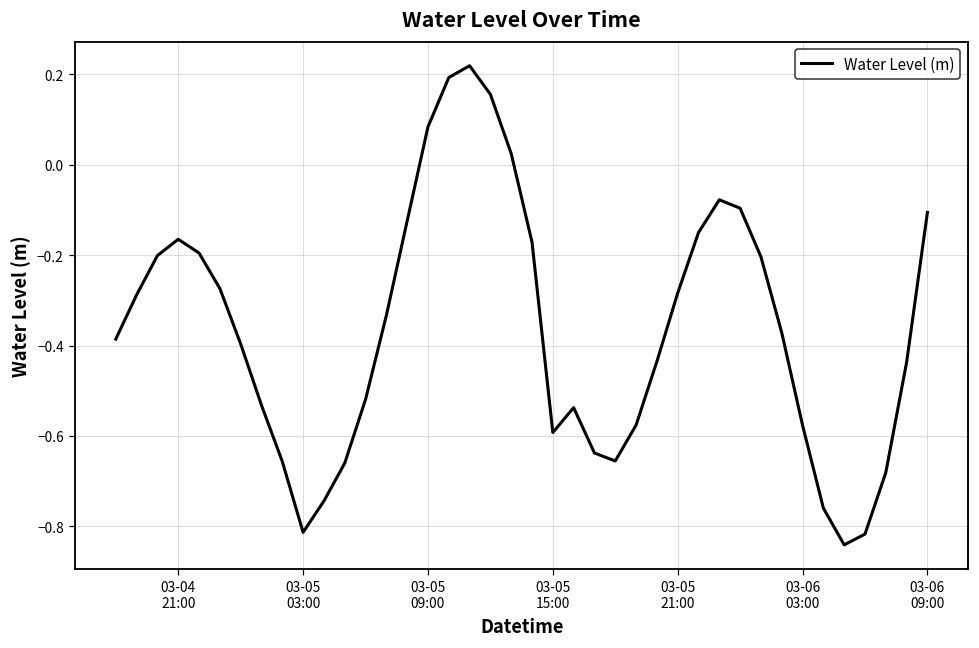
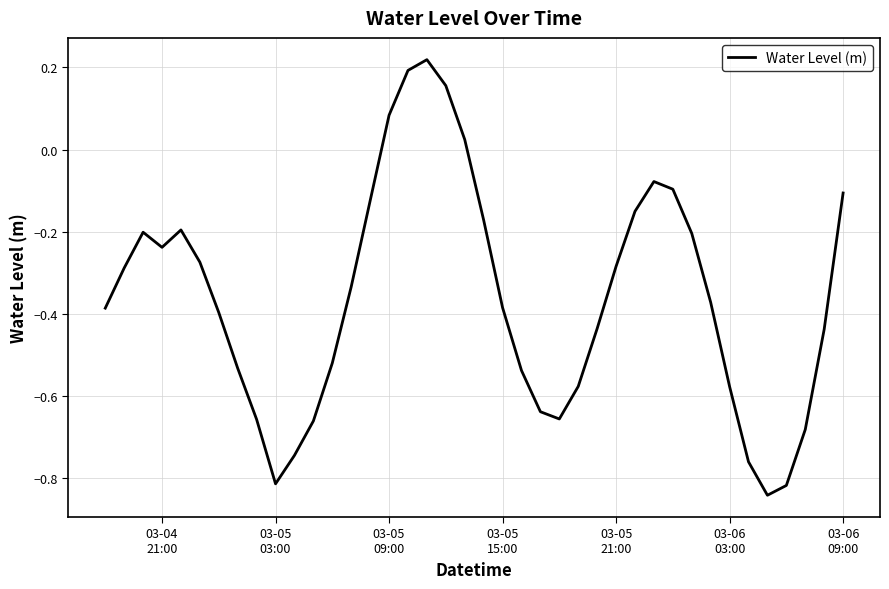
  {
-   "03-04 21:00": -0.17,
+   "03-04 21:00": -0.24,
    "03-05 03:00": -0.81,
    "03-05 09:00": 0.08,
-   "03-05 15:00": -0.59,
+   "03-05 15:00": -0.38,
    "03-05 21:00": -0.28,
    "03-06 03:00": -0.58,
    "03-06 09:00": -0.11
  }
